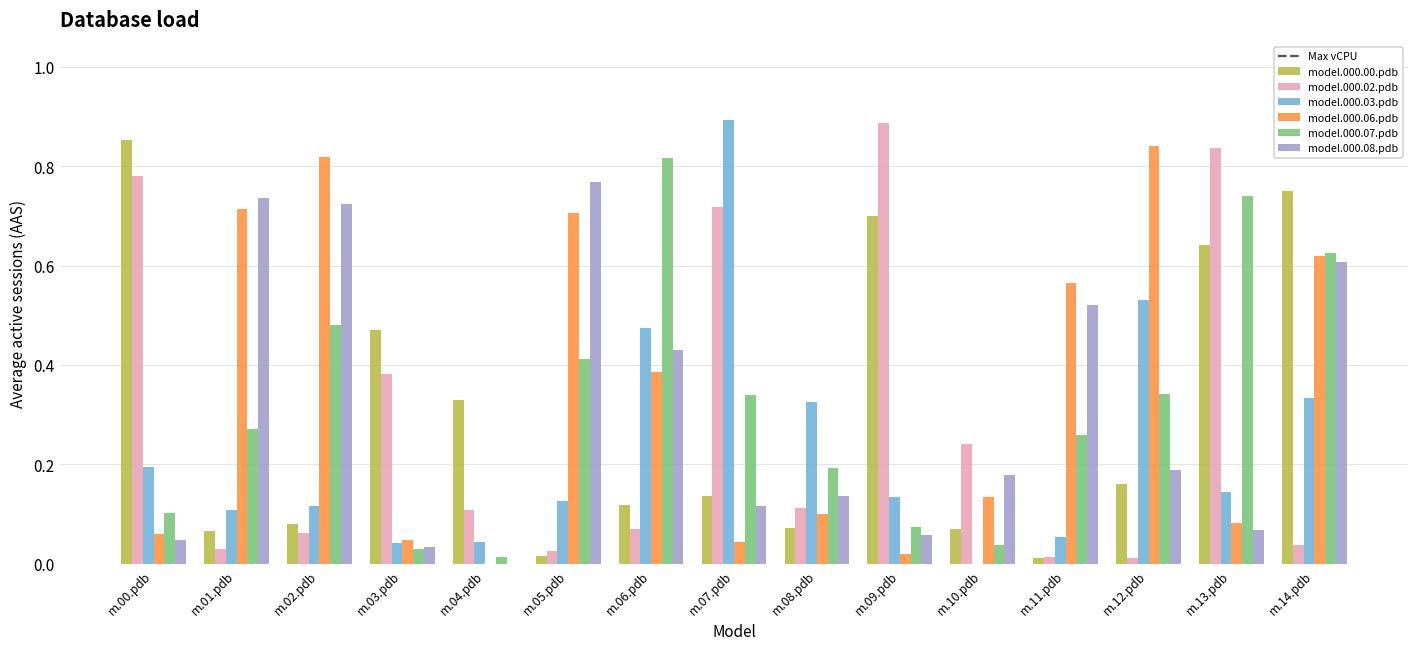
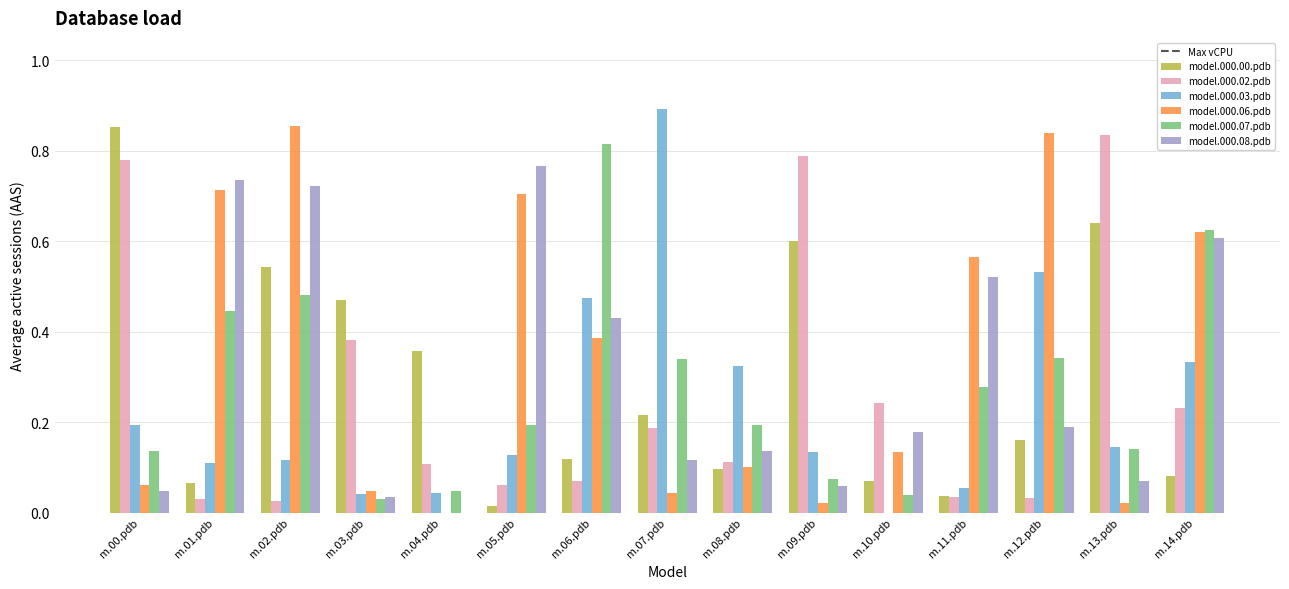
  {
    "model.000.00.pdb": {
      "m.00.pdb": 0.85,
      "m.01.pdb": 0.07,
-     "m.02.pdb": 0.08,
+     "m.02.pdb": 0.54,
      "m.03.pdb": 0.47,
-     "m.04.pdb": 0.33,
+     "m.04.pdb": 0.36,
      "m.05.pdb": 0.02,
      "m.06.pdb": 0.12,
-     "m.07.pdb": 0.14,
-     "m.08.pdb": 0.07,
-     "m.09.pdb": 0.7,
+     "m.07.pdb": 0.22,
+     "m.08.pdb": 0.10,
+     "m.09.pdb": 0.6,
      "m.10.pdb": 0.07,
-     "m.11.pdb": 0.01,
+     "m.11.pdb": 0.04,
      "m.12.pdb": 0.16,
      "m.13.pdb": 0.64,
-     "m.14.pdb": 0.75
+     "m.14.pdb": 0.08
    },
    "model.000.02.pdb": {
      "m.00.pdb": 0.78,
      "m.01.pdb": 0.03,
-     "m.02.pdb": 0.06,
+     "m.02.pdb": 0.03,
      "m.03.pdb": 0.38,
      "m.04.pdb": 0.11,
-     "m.05.pdb": 0.03,
+     "m.05.pdb": 0.06,
      "m.06.pdb": 0.07,
-     "m.07.pdb": 0.72,
+     "m.07.pdb": 0.19,
      "m.08.pdb": 0.11,
-     "m.09.pdb": 0.89,
+     "m.09.pdb": 0.79,
      "m.10.pdb": 0.24,
-     "m.11.pdb": 0.01,
-     "m.12.pdb": 0.01,
+     "m.11.pdb": 0.03,
+     "m.12.pdb": 0.03,
      "m.13.pdb": 0.84,
-     "m.14.pdb": 0.04
+     "m.14.pdb": 0.23
    },
    "model.000.06.pdb": {
      "m.00.pdb": 0.06,
      "m.01.pdb": 0.71,
-     "m.02.pdb": 0.82,
+     "m.02.pdb": 0.86,
      "m.03.pdb": 0.05,
      "m.04.pdb": 0.00,
      "m.05.pdb": 0.71,
      "m.06.pdb": 0.39,
      "m.07.pdb": 0.04,
      "m.08.pdb": 0.10,
      "m.09.pdb": 0.02,
      "m.10.pdb": 0.13,
      "m.11.pdb": 0.57,
      "m.12.pdb": 0.84,
-     "m.13.pdb": 0.08,
+     "m.13.pdb": 0.02,
      "m.14.pdb": 0.62
    },
    "model.000.07.pdb": {
-     "m.00.pdb": 0.10,
-     "m.01.pdb": 0.27,
+     "m.00.pdb": 0.14,
+     "m.01.pdb": 0.45,
      "m.02.pdb": 0.48,
      "m.03.pdb": 0.03,
-     "m.04.pdb": 0.01,
-     "m.05.pdb": 0.41,
+     "m.04.pdb": 0.05,
+     "m.05.pdb": 0.19,
      "m.06.pdb": 0.82,
      "m.07.pdb": 0.34,
      "m.08.pdb": 0.19,
      "m.09.pdb": 0.08,
      "m.10.pdb": 0.04,
-     "m.11.pdb": 0.26,
+     "m.11.pdb": 0.28,
      "m.12.pdb": 0.34,
-     "m.13.pdb": 0.74,
+     "m.13.pdb": 0.14,
      "m.14.pdb": 0.63
    }
  }
